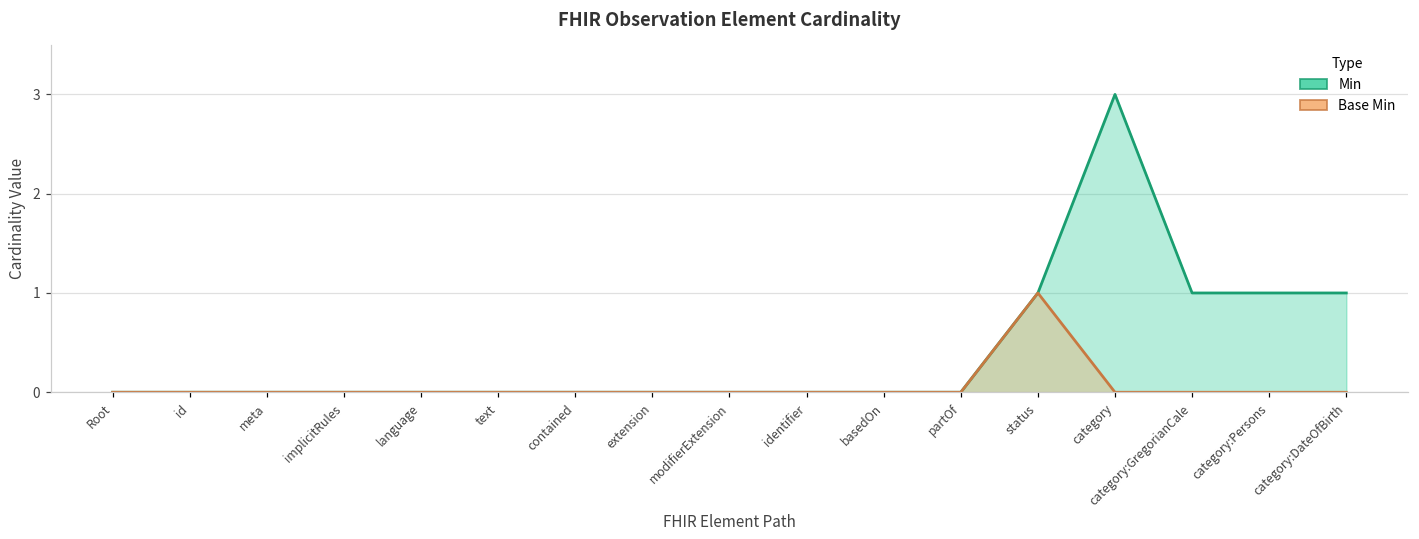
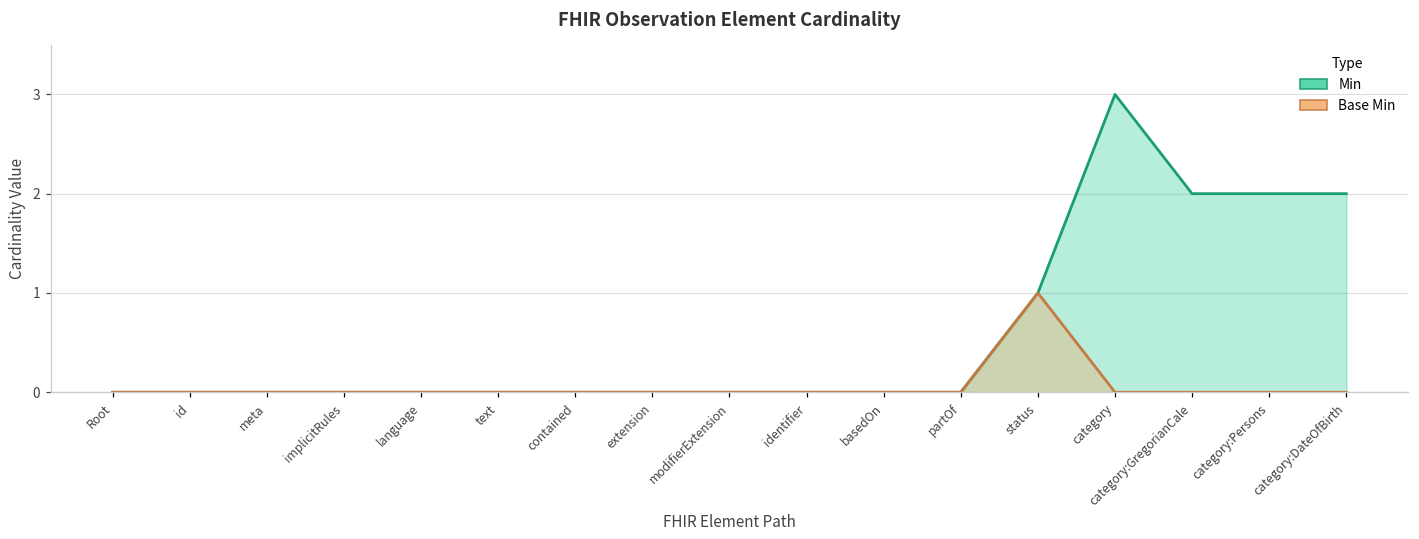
  {
    "Min": {
      "category": 3,
-     "category:GregorianCale": 1,
-     "category:Persons": 1,
-     "category:DateOfBirth": 1
+     "category:GregorianCale": 2,
+     "category:Persons": 2,
+     "category:DateOfBirth": 2
    },
    "Base Min": {
      "category": 0,
      "category:GregorianCale": 0,
      "category:Persons": 0,
      "category:DateOfBirth": 0
    }
  }
